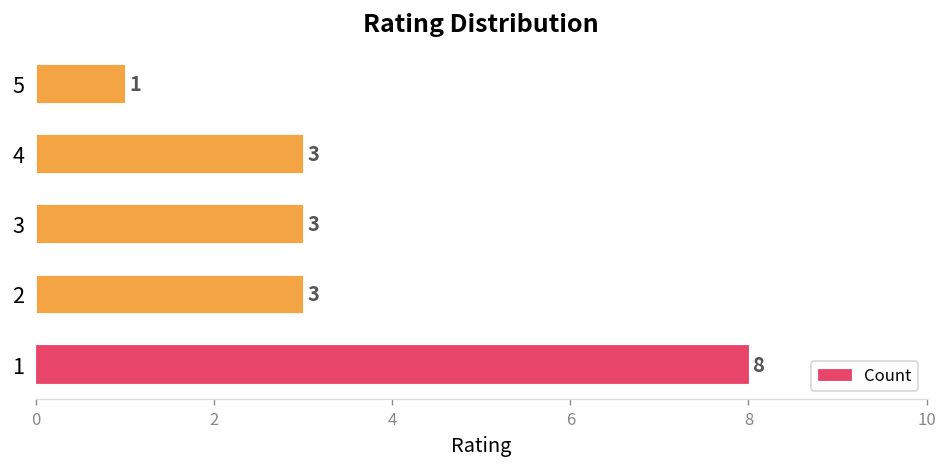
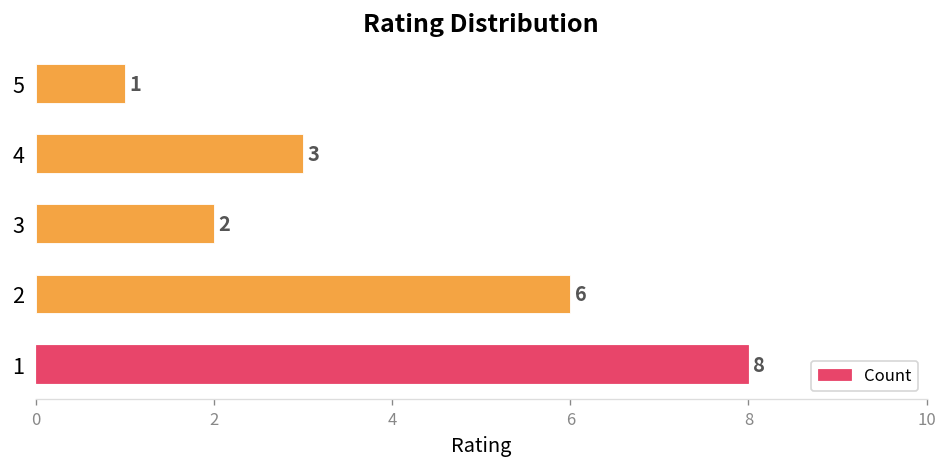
  {
    "5": 1,
    "4": 3,
-   "3": 3,
-   "2": 3,
+   "3": 2,
+   "2": 6,
    "1": 8
  }
